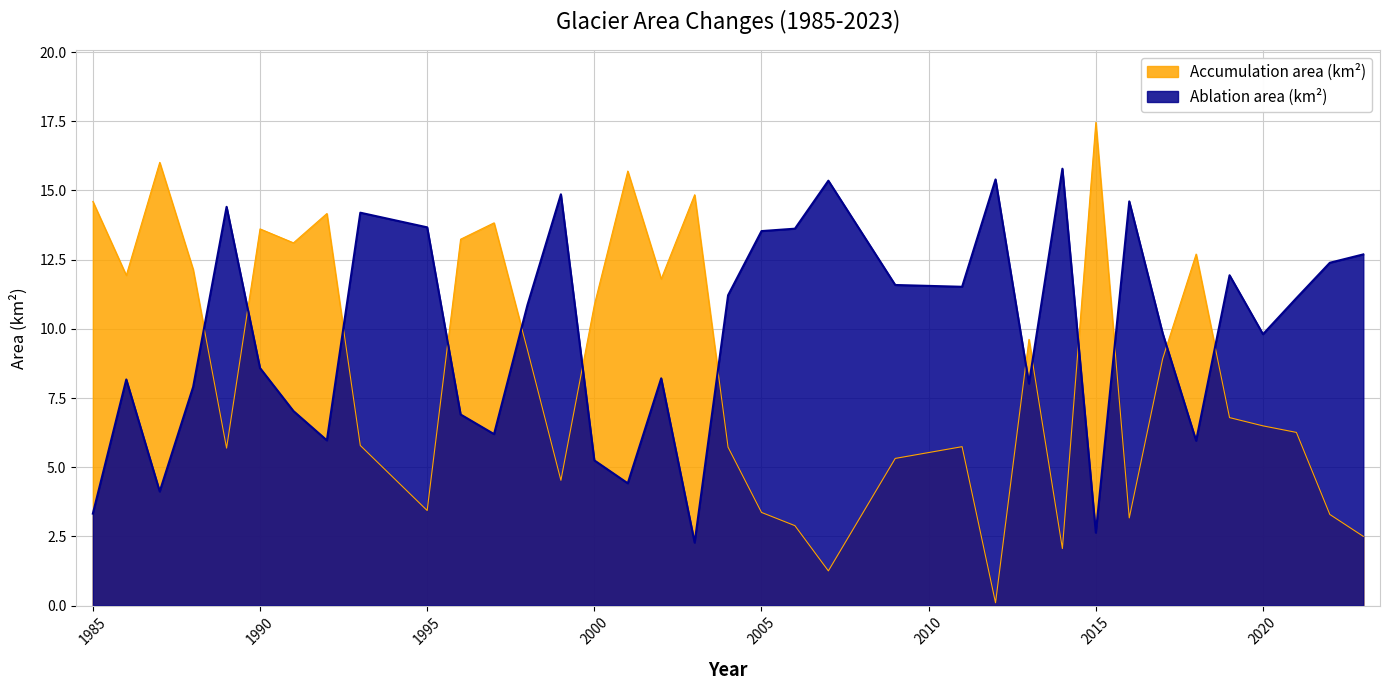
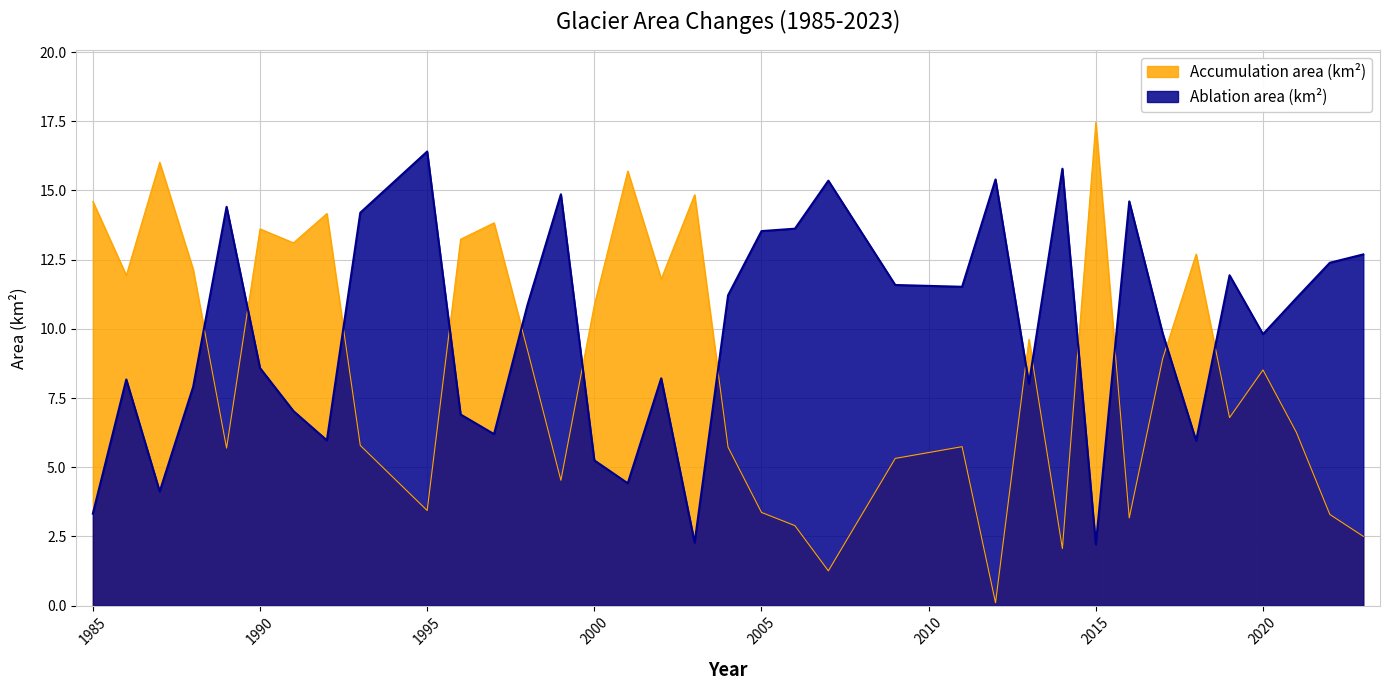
  {
    "Accumulation area (km²)": {
      "1985": 14.6,
      "1990": 13.6,
      "1995": 3.4,
      "2000": 10.9,
      "2005": 3.4,
      "2015": 17.5,
-     "2020": 6.5
+     "2020": 8.5
    },
    "Ablation area (km²)": {
      "1985": 3.3,
      "1990": 8.6,
-     "1995": 13.7,
+     "1995": 16.4,
      "2000": 5.2,
      "2005": 13.5,
-     "2015": 2.6,
+     "2015": 2.2,
      "2020": 9.8
    }
  }
